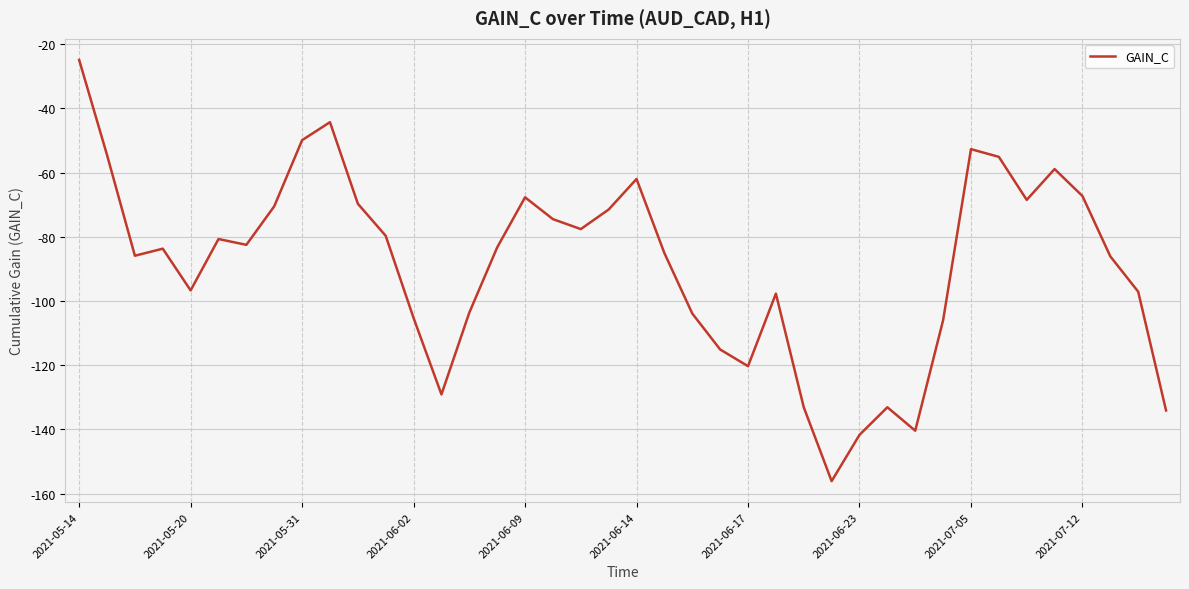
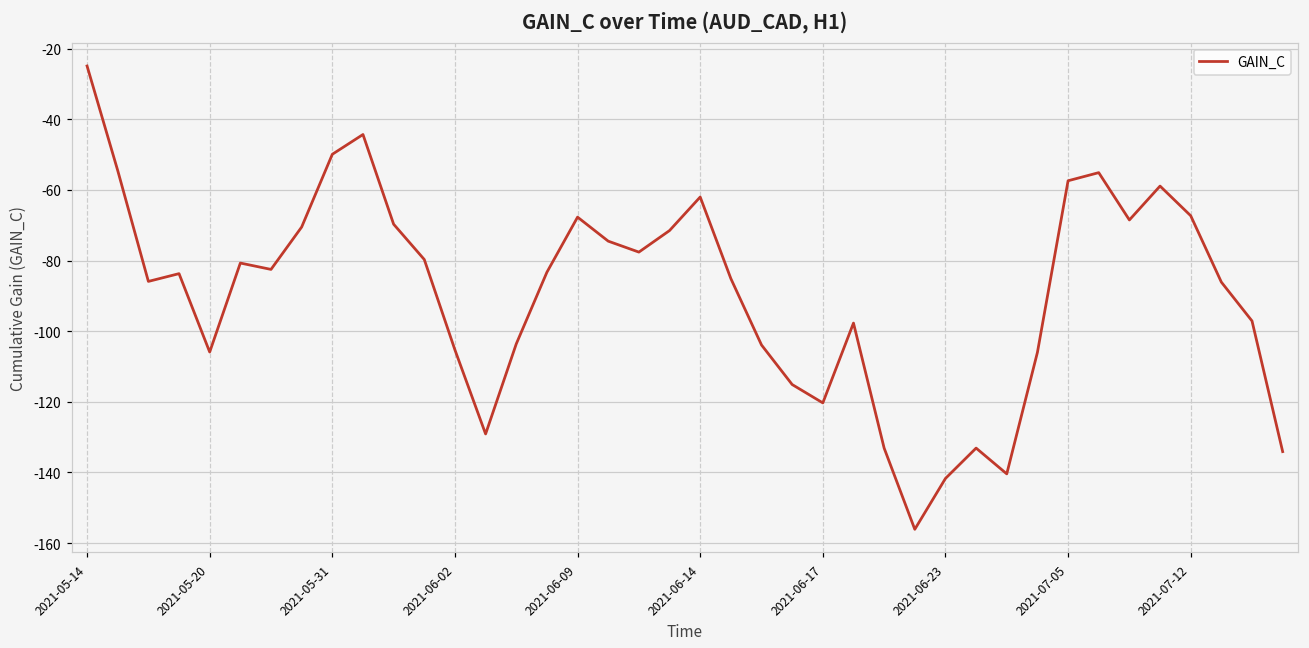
  {
    "2021-05-14": -25,
-   "2021-05-20": -97,
+   "2021-05-20": -106,
    "2021-05-31": -50,
    "2021-06-09": -68,
    "2021-06-14": -62,
    "2021-06-23": -142,
-   "2021-07-05": -53
+   "2021-07-05": -57
  }
